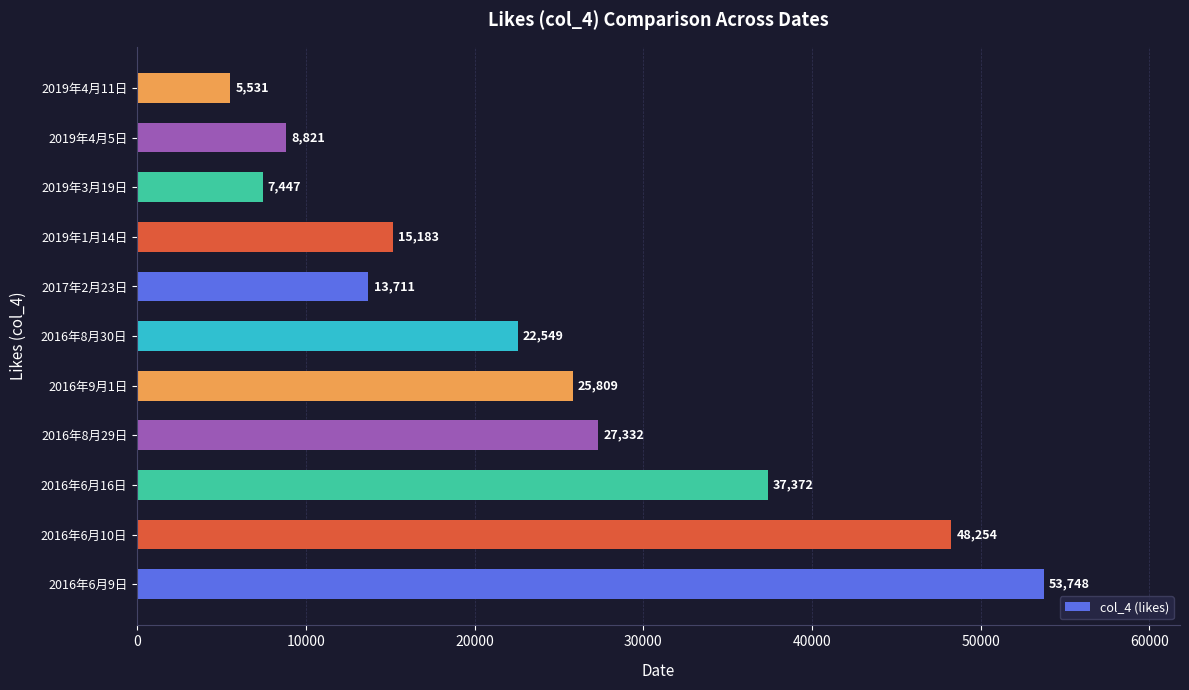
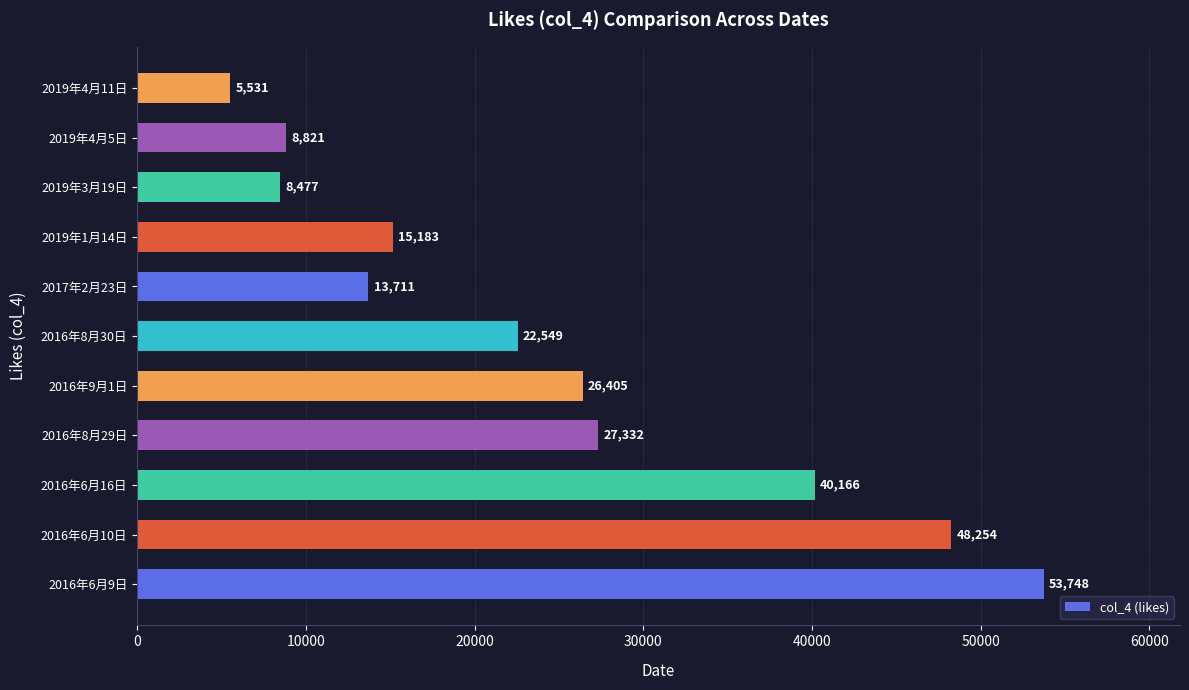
  {
    "2019年4月11日": "5,531",
    "2019年4月5日": "8,821",
-   "2019年3月19日": "7,447",
+   "2019年3月19日": "8,477",
    "2019年1月14日": "15,183",
    "2017年2月23日": "13,711",
    "2016年8月30日": "22,549",
-   "2016年9月1日": "25,809",
+   "2016年9月1日": "26,405",
    "2016年8月29日": "27,332",
-   "2016年6月16日": "37,372",
+   "2016年6月16日": "40,166",
    "2016年6月10日": "48,254",
    "2016年6月9日": "53,748"
  }
